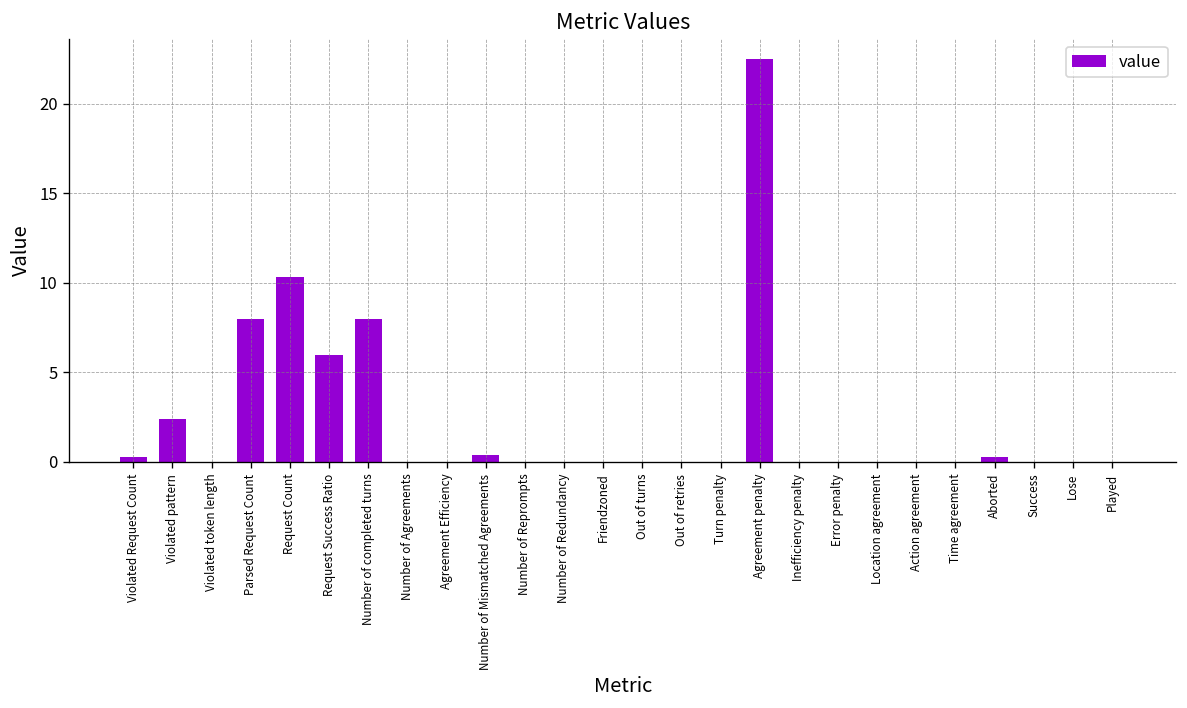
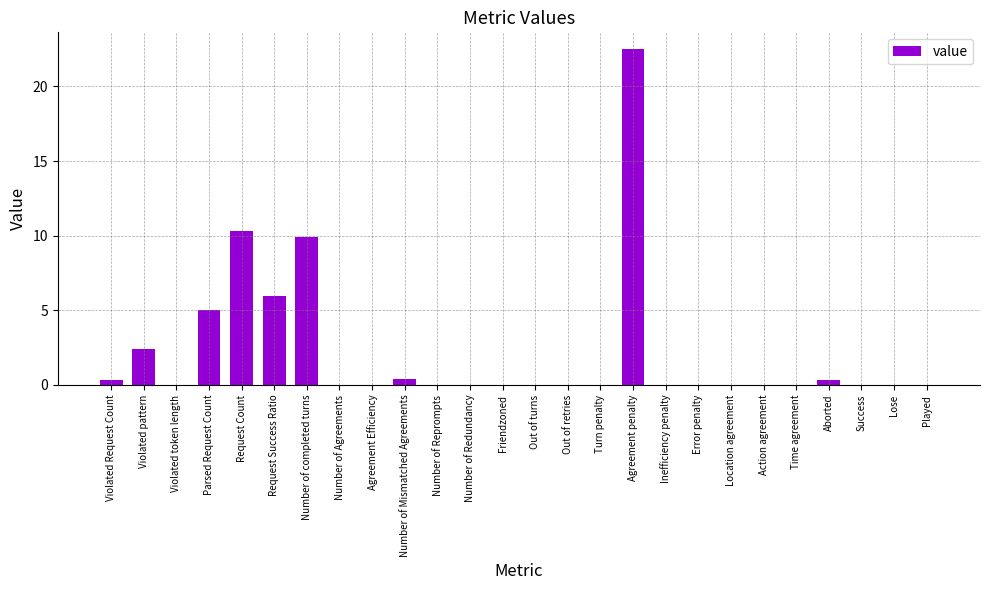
  {
    "Violated Request Count": 0.3,
    "Violated pattern": 2.4,
    "Violated token length": 0.0,
-   "Parsed Request Count": 8,
+   "Parsed Request Count": 5,
    "Request Count": 10.3,
    "Request Success Ratio": 6.0,
-   "Number of completed turns": 8.0,
+   "Number of completed turns": 9.9,
    "Number of Agreements": 0.0,
    "Agreement Efficiency": 0.0,
    "Number of Mismatched Agreements": 0.4,
    "Number of Reprompts": 0.0,
    "Number of Redundancy": 0.0,
    "Friendzoned": 0.0,
    "Out of turns": 0.0,
    "Out of retries": 0.0,
    "Turn penalty": 0.0,
    "Agreement penalty": 22.5,
    "Inefficiency penalty": 0.0,
    "Error penalty": 0.0,
    "Location agreement": 0.0,
    "Action agreement": 0.0,
    "Time agreement": 0.0,
    "Aborted": 0.3,
    "Success": 0.0,
    "Lose": 0.0,
    "Played": 0.0
  }
